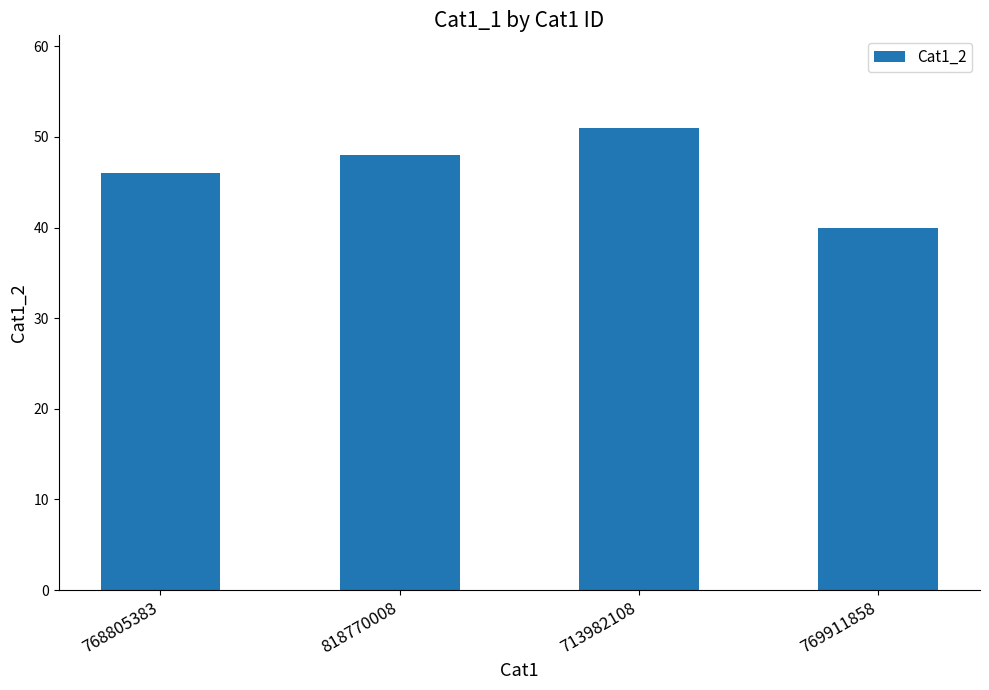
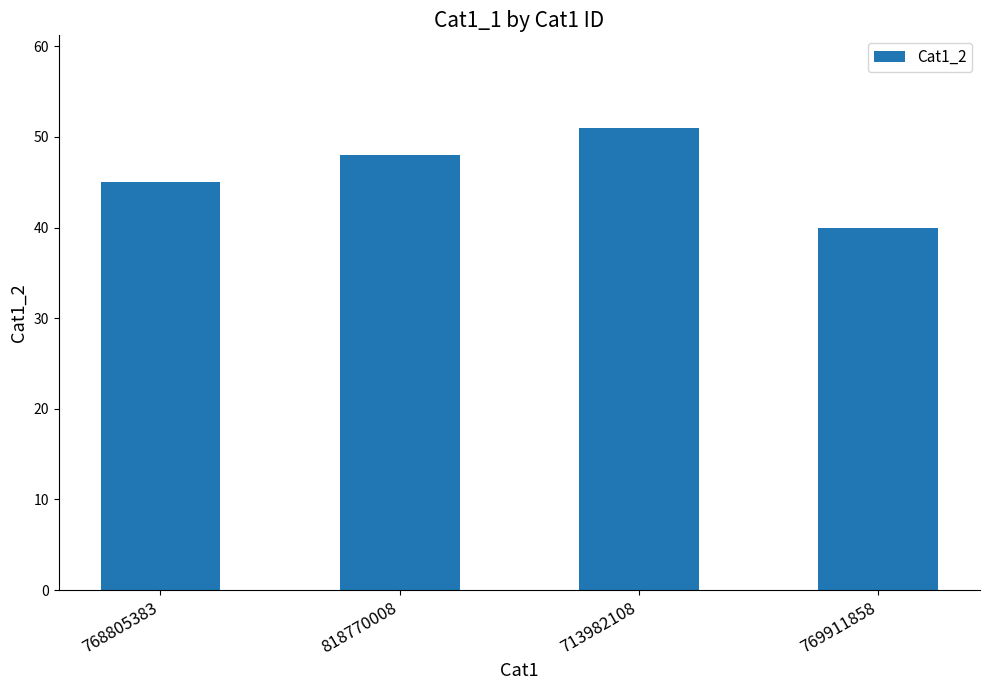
  {
-   "768805383": 46,
+   "768805383": 45,
    "818770008": 48,
    "713982108": 51,
    "769911858": 40
  }
